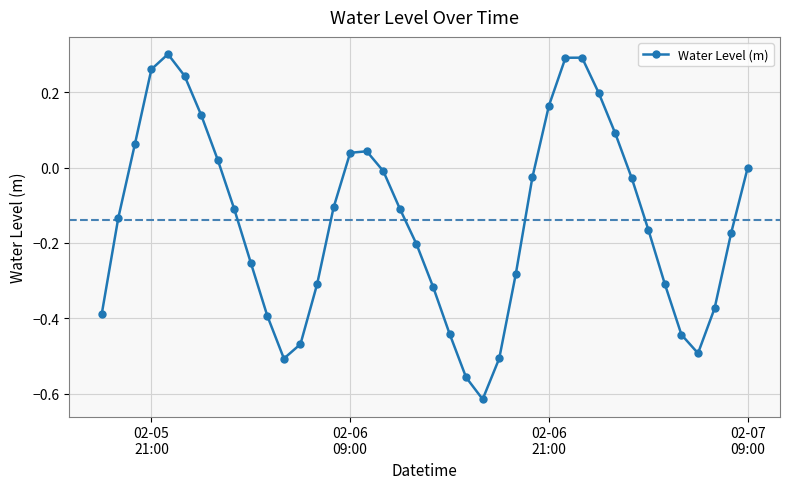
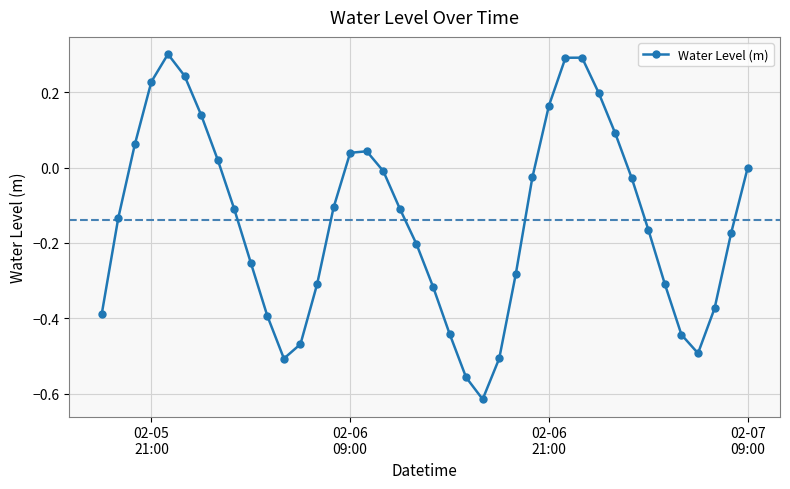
  {
-   "02-05 21:00": 0.26,
+   "02-05 21:00": 0.23,
    "02-06 09:00": 0.04,
    "02-06 21:00": 0.16,
    "02-07 09:00": 0.00
  }
